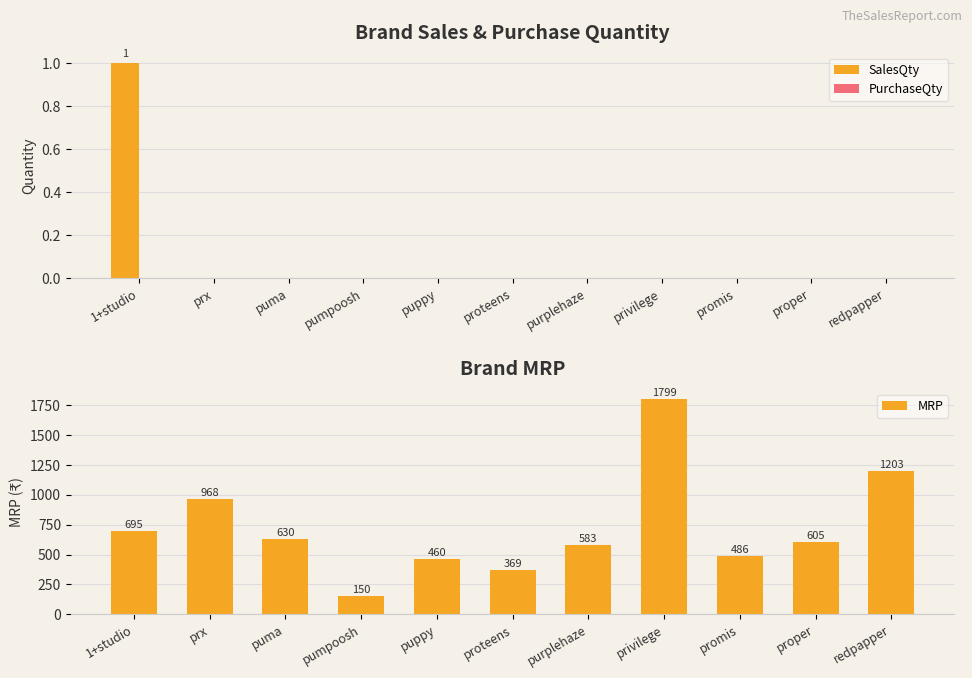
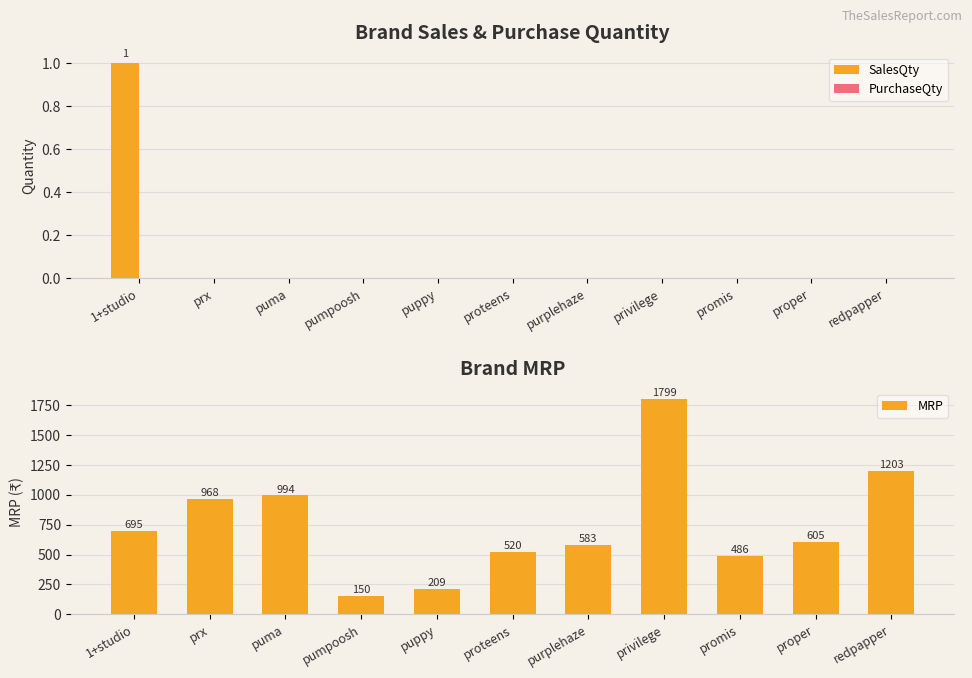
  {
    "Brand Sales & Purchase Quantity": {
      "SalesQty": {
        "1+studio": 1
      },
      "PurchaseQty": {
        "1+studio": 0.00,
        "prx": 0.00,
        "puma": 0.00,
        "pumpoosh": 0.00,
        "puppy": 0.00,
        "proteens": 0.00,
        "purplehaze": 0.00,
        "privilege": 0.00,
        "promis": 0.00,
        "proper": 0.00,
        "redpapper": 0.00
      }
    },
    "Brand MRP": {
      "1+studio": 695,
      "prx": 968,
-     "puma": 630,
+     "puma": 994,
      "pumpoosh": 150,
-     "puppy": 460,
-     "proteens": 369,
+     "puppy": 209,
+     "proteens": 520,
      "purplehaze": 583,
      "privilege": 1799,
      "promis": 486,
      "proper": 605,
      "redpapper": 1203
    }
  }
